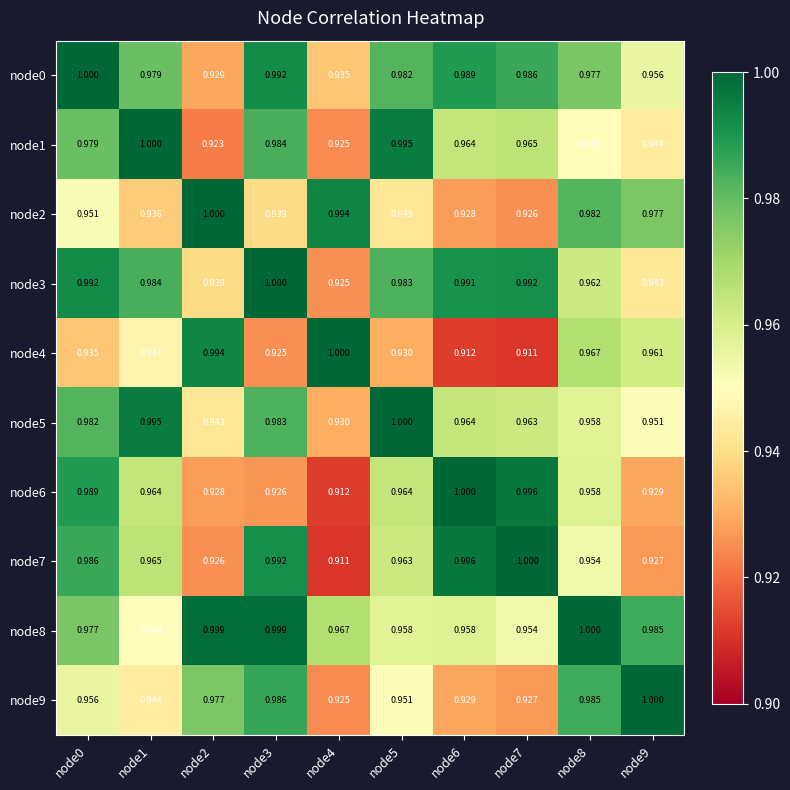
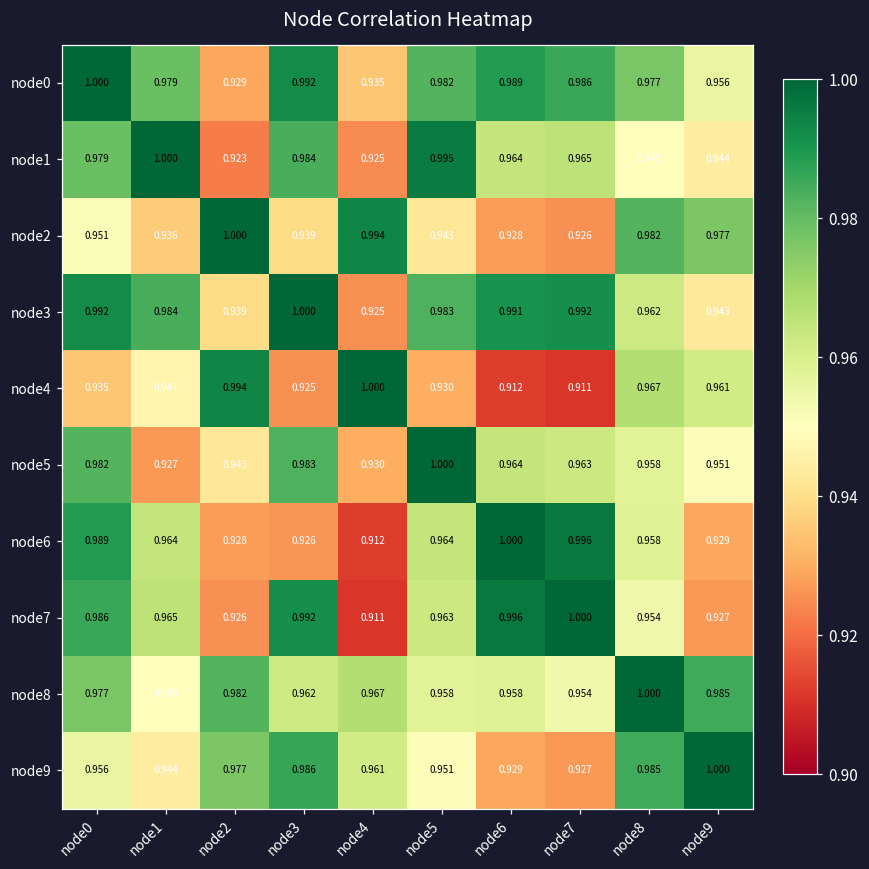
  {
    "node0": {
      "node0": 1.000,
      "node1": 0.979,
      "node2": 0.929,
      "node3": 0.992,
      "node4": 0.935,
      "node5": 0.982,
      "node6": 0.989,
      "node7": 0.986,
      "node8": 0.977,
      "node9": 0.956
    },
    "node1": {
      "node0": 0.979,
      "node1": 1.000,
      "node2": 0.923,
      "node3": 0.984,
      "node4": 0.925,
      "node5": 0.995,
      "node6": 0.964,
      "node7": 0.965,
      "node8": 0.949,
      "node9": 0.944
    },
    "node2": {
      "node0": 0.951,
      "node1": 0.936,
      "node2": 1.000,
      "node3": 0.939,
      "node4": 0.994,
      "node5": 0.943,
      "node6": 0.928,
      "node7": 0.926,
      "node8": 0.982,
      "node9": 0.977
    },
    "node3": {
      "node0": 0.992,
      "node1": 0.984,
      "node2": 0.939,
      "node3": 1.000,
      "node4": 0.925,
      "node5": 0.983,
      "node6": 0.991,
      "node7": 0.992,
      "node8": 0.962,
      "node9": 0.943
    },
    "node4": {
      "node0": 0.935,
      "node1": 0.947,
      "node2": 0.994,
      "node3": 0.925,
      "node4": 1.000,
      "node5": 0.930,
      "node6": 0.912,
      "node7": 0.911,
      "node8": 0.967,
      "node9": 0.961
    },
    "node5": {
      "node0": 0.982,
-     "node1": 0.995,
+     "node1": 0.927,
      "node2": 0.943,
      "node3": 0.983,
      "node4": 0.930,
      "node5": 1.000,
      "node6": 0.964,
      "node7": 0.963,
      "node8": 0.958,
      "node9": 0.951
    },
    "node6": {
      "node0": 0.989,
      "node1": 0.964,
      "node2": 0.928,
      "node3": 0.926,
      "node4": 0.912,
      "node5": 0.964,
      "node6": 1.000,
      "node7": 0.996,
      "node8": 0.958,
      "node9": 0.929
    },
    "node7": {
      "node0": 0.986,
      "node1": 0.965,
      "node2": 0.926,
      "node3": 0.992,
      "node4": 0.911,
      "node5": 0.963,
      "node6": 0.996,
      "node7": 1.000,
      "node8": 0.954,
      "node9": 0.927
    },
    "node8": {
      "node0": 0.977,
      "node1": 0.949,
-     "node2": 0.999,
-     "node3": 0.999,
+     "node2": 0.982,
+     "node3": 0.962,
      "node4": 0.967,
      "node5": 0.958,
      "node6": 0.958,
      "node7": 0.954,
      "node8": 1.000,
      "node9": 0.985
    },
    "node9": {
      "node0": 0.956,
      "node1": 0.944,
      "node2": 0.977,
      "node3": 0.986,
-     "node4": 0.925,
+     "node4": 0.961,
      "node5": 0.951,
      "node6": 0.929,
      "node7": 0.927,
      "node8": 0.985,
      "node9": 1.000
    }
  }
